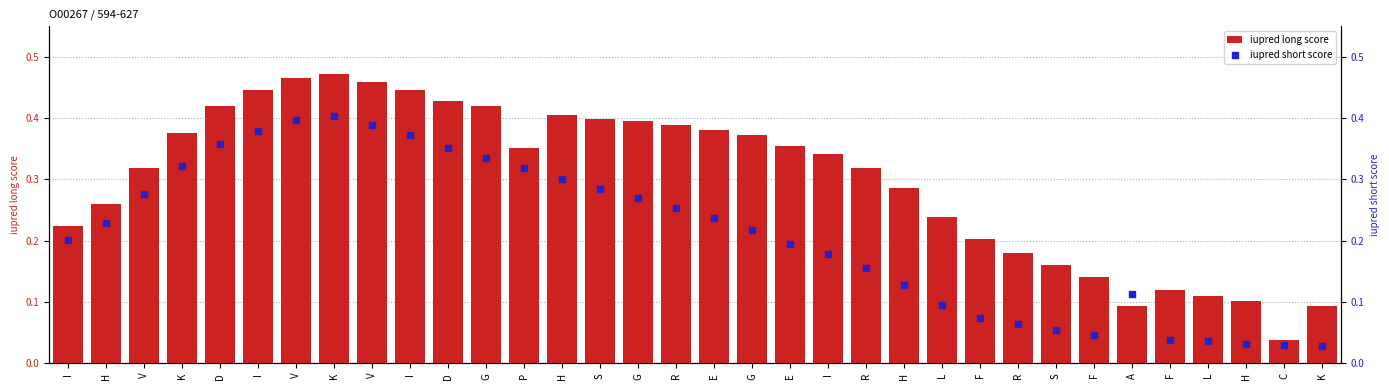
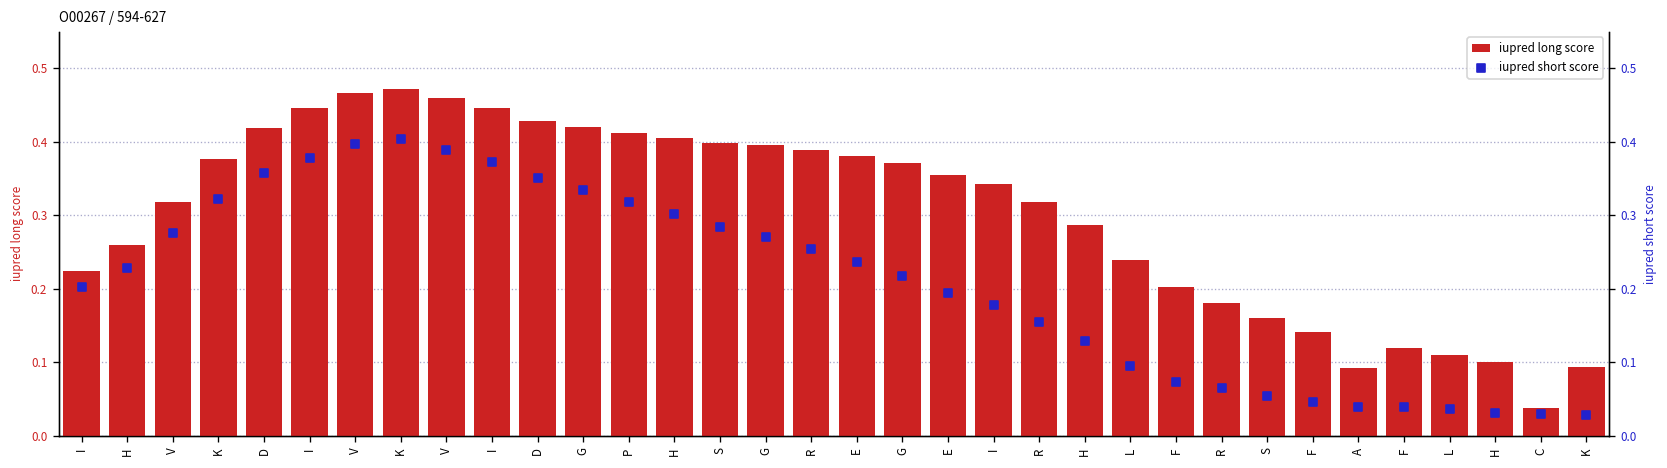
  {
    "iupred long score": {
-     "P": 0.35,
+     "P": 0.41,
      "A": 0.09,
      "C": 0.04
    },
    "iupred short score": {
-     "A": 0.11
+     "A": 0.04
    }
  }
